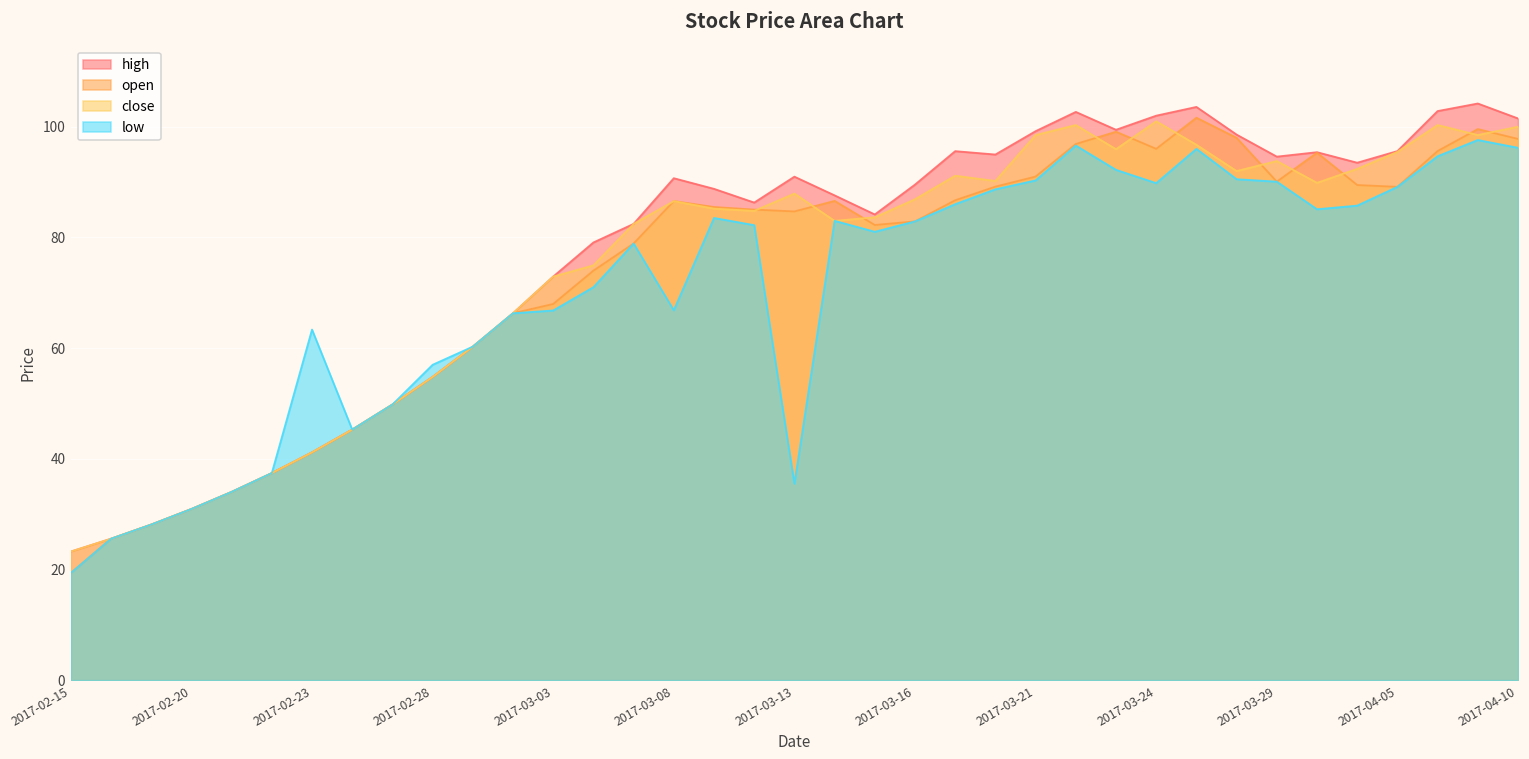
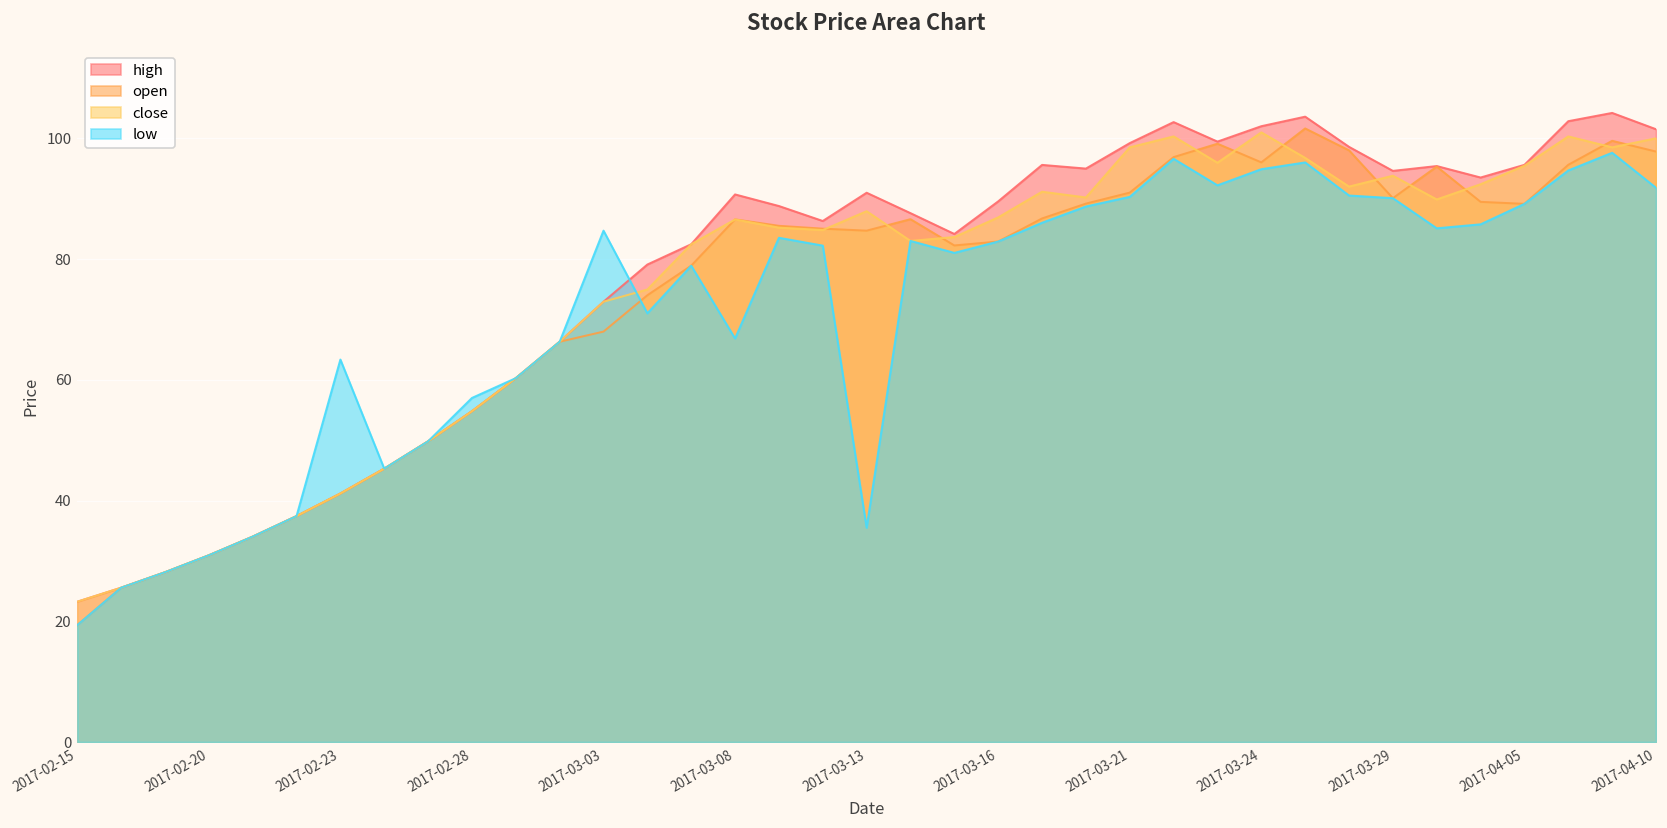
  {
    "low": {
      "2017-02-23": 63,
      "2017-02-28": 57,
-     "2017-03-03": 67,
+     "2017-03-03": 85,
      "2017-03-08": 67,
      "2017-03-13": 36,
      "2017-03-21": 90,
-     "2017-03-24": 90,
-     "2017-04-10": 96
+     "2017-03-24": 95,
+     "2017-04-10": 92
    }
  }
